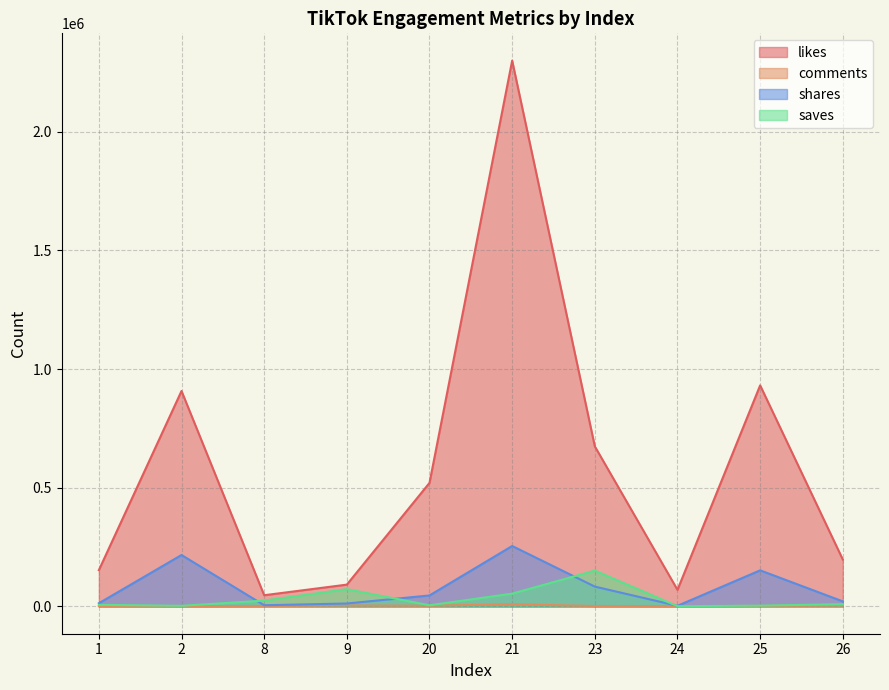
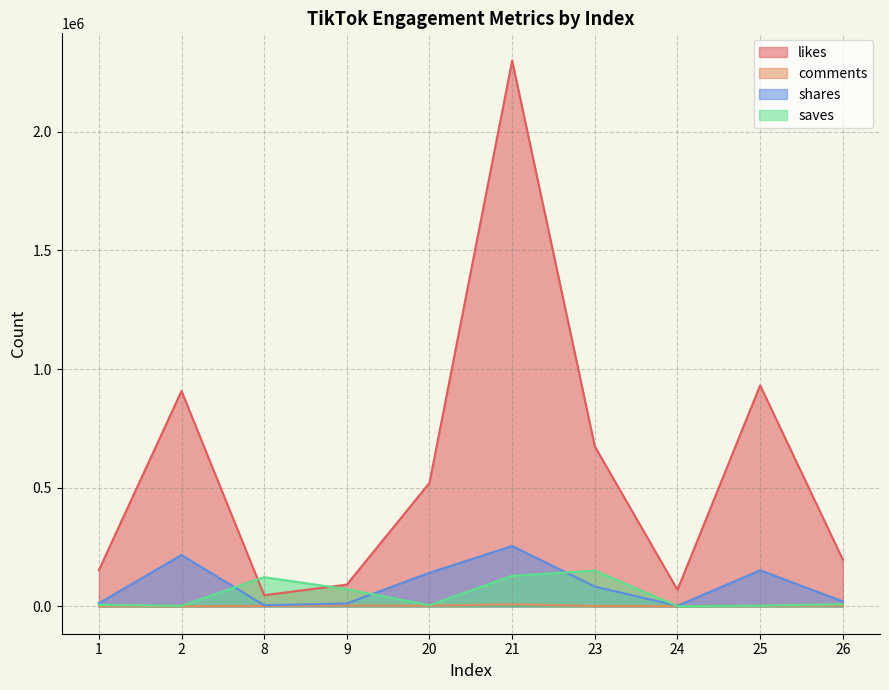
  {
    "shares": {
      "2": 220000,
-     "20": 50000,
+     "20": 140000,
      "21": 250000,
      "23": 80000,
      "25": 150000,
      "26": 20000
    },
    "saves": {
-     "8": 20000,
+     "8": 120000,
      "9": 70000,
-     "21": 50000,
+     "21": 130000,
      "23": 150000
    }
  }
